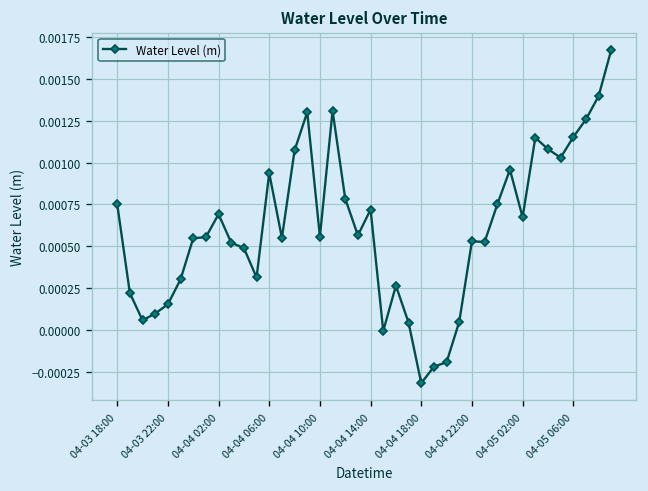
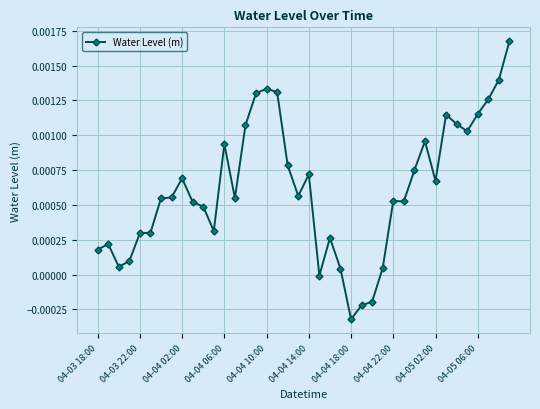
  {
-   "04-03 18:00": 0.00075,
-   "04-03 22:00": 0.00015,
+   "04-03 18:00": 0.00018,
+   "04-03 22:00": 0.00030,
    "04-04 02:00": 0.00069,
    "04-04 06:00": 0.00094,
-   "04-04 10:00": 0.00056,
+   "04-04 10:00": 0.00133,
    "04-04 14:00": 0.00072,
    "04-04 18:00": -0.00032,
    "04-04 22:00": 0.00053,
    "04-05 02:00": 0.00067,
    "04-05 06:00": 0.00115
  }
